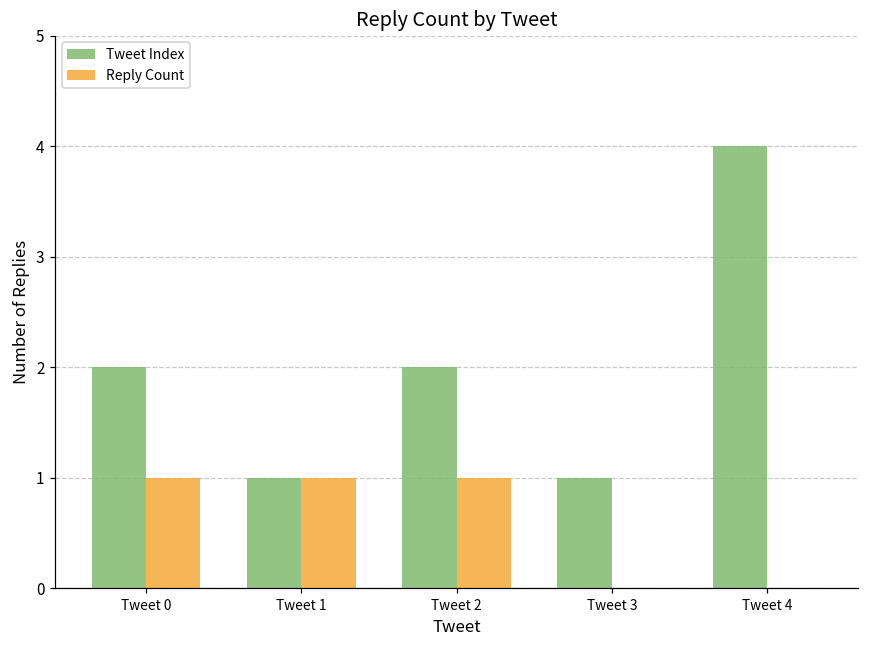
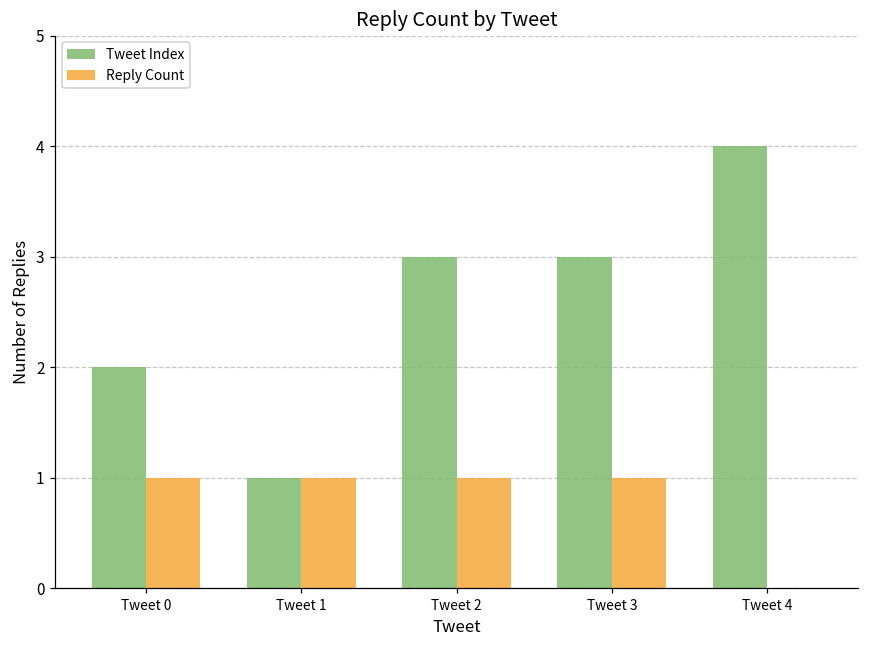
  {
    "Tweet Index": {
      "Tweet 0": 2,
      "Tweet 1": 1,
-     "Tweet 2": 2,
-     "Tweet 3": 1,
+     "Tweet 2": 3,
+     "Tweet 3": 3,
      "Tweet 4": 4
    },
    "Reply Count": {
      "Tweet 0": 1,
      "Tweet 1": 1,
      "Tweet 2": 1,
-     "Tweet 3": 0,
+     "Tweet 3": 1,
      "Tweet 4": 0
    }
  }
